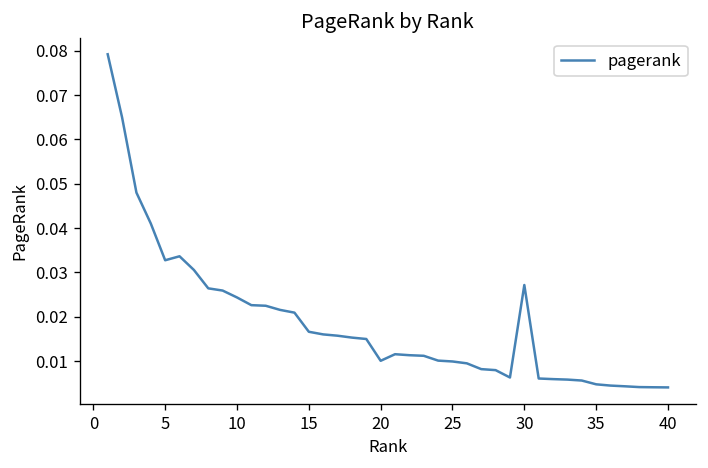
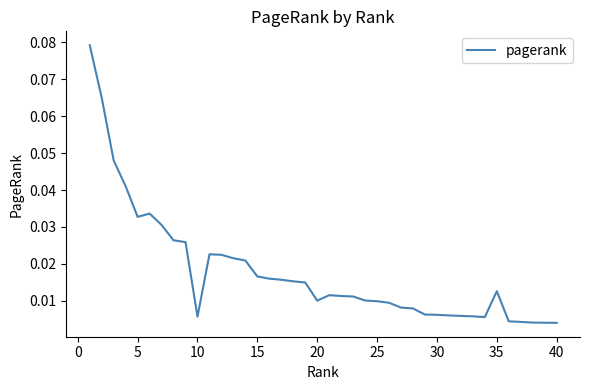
  {
    "5": 0.033,
-   "10": 0.024,
+   "10": 0.006,
    "15": 0.017,
    "20": 0.010,
    "25": 0.010,
-   "30": 0.027,
-   "35": 0.005,
+   "30": 0.006,
+   "35": 0.013,
    "40": 0.004
  }
